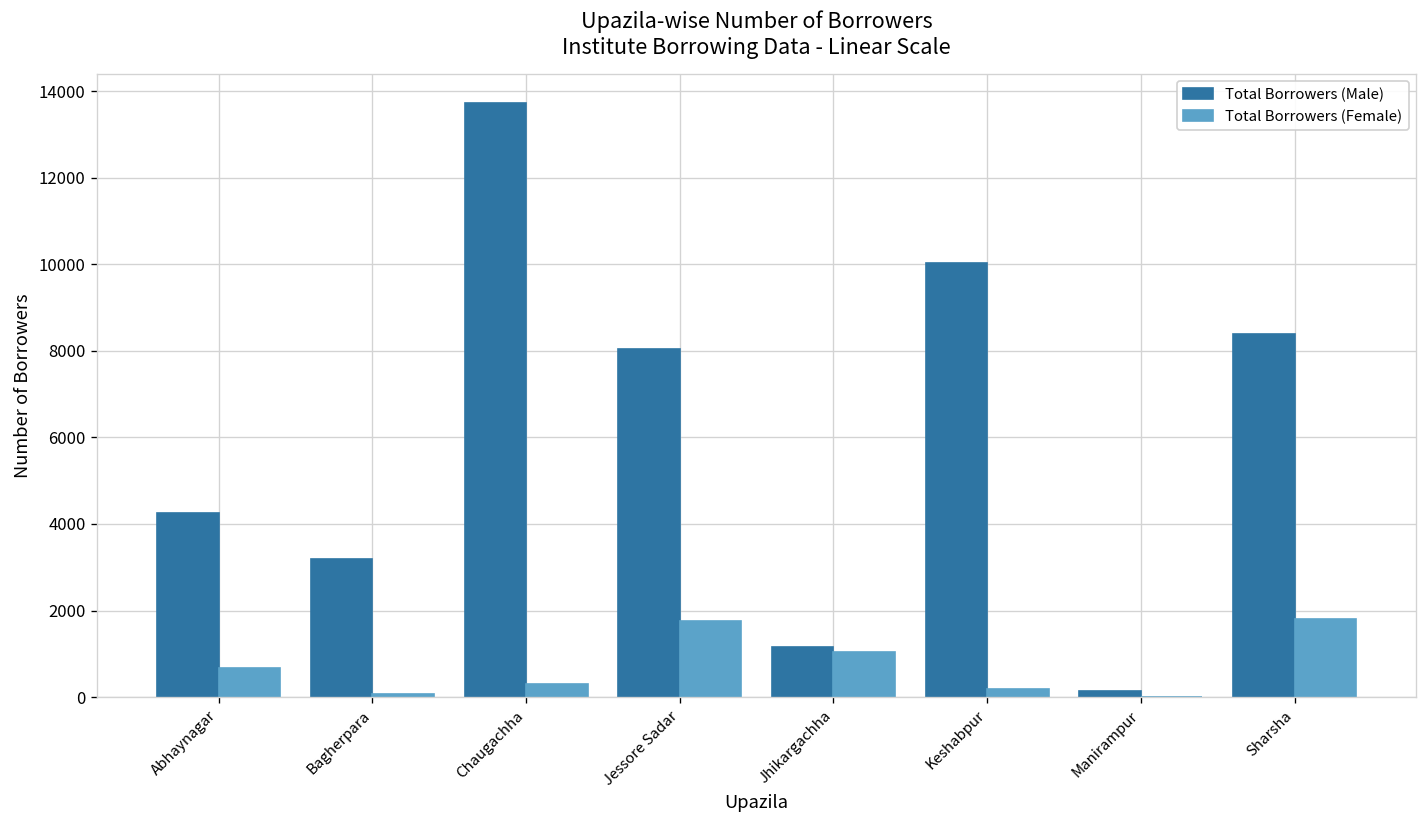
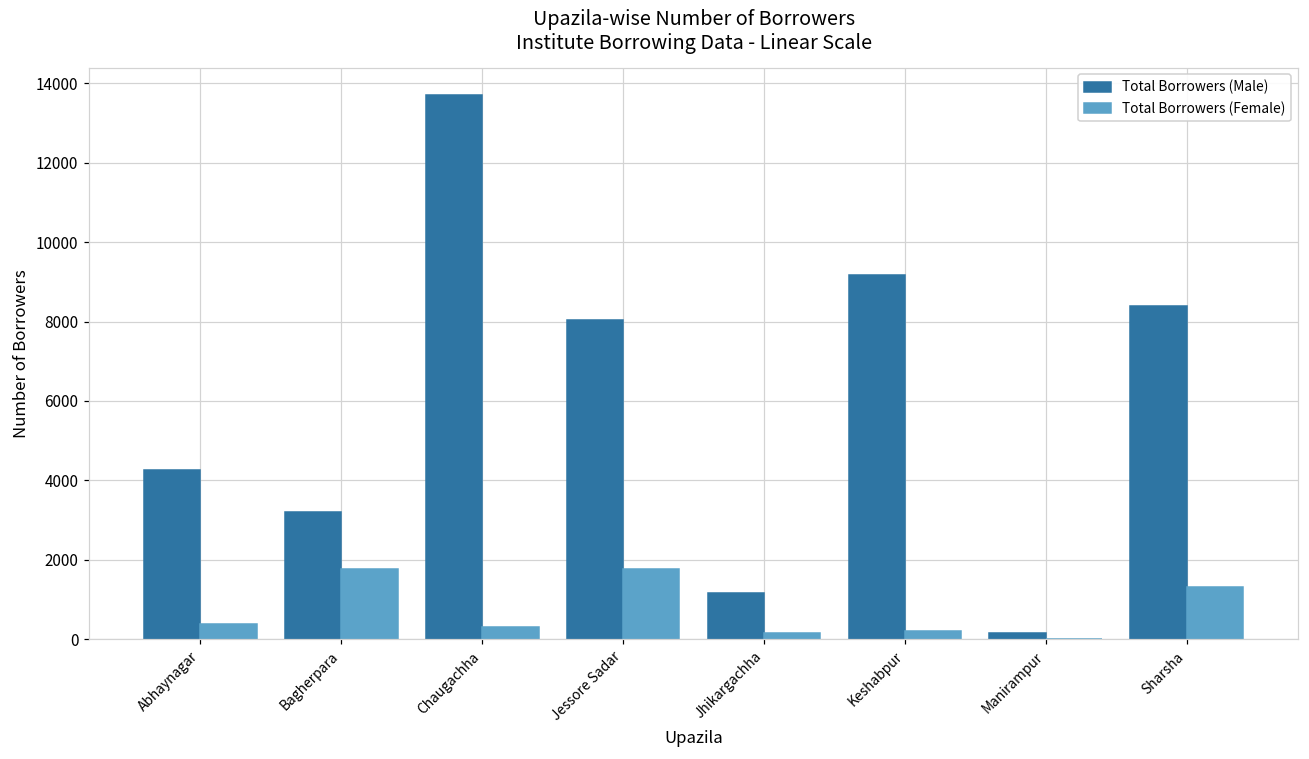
  {
    "Total Borrowers (Male)": {
      "Abhaynagar": 4300,
      "Bagherpara": 3200,
      "Chaugachha": 13700,
      "Jessore Sadar": 8000,
      "Jhikargachha": 1200,
-     "Keshabpur": 10000,
+     "Keshabpur": 9200,
      "Manirampur": 200,
      "Sharsha": 8400
    },
    "Total Borrowers (Female)": {
-     "Abhaynagar": 700,
-     "Bagherpara": 100,
+     "Abhaynagar": 400,
+     "Bagherpara": 1800,
      "Chaugachha": 300,
      "Jessore Sadar": 1800,
-     "Jhikargachha": 1000,
+     "Jhikargachha": 100,
      "Keshabpur": 200,
      "Manirampur": 0,
-     "Sharsha": 1800
+     "Sharsha": 1300
    }
  }
